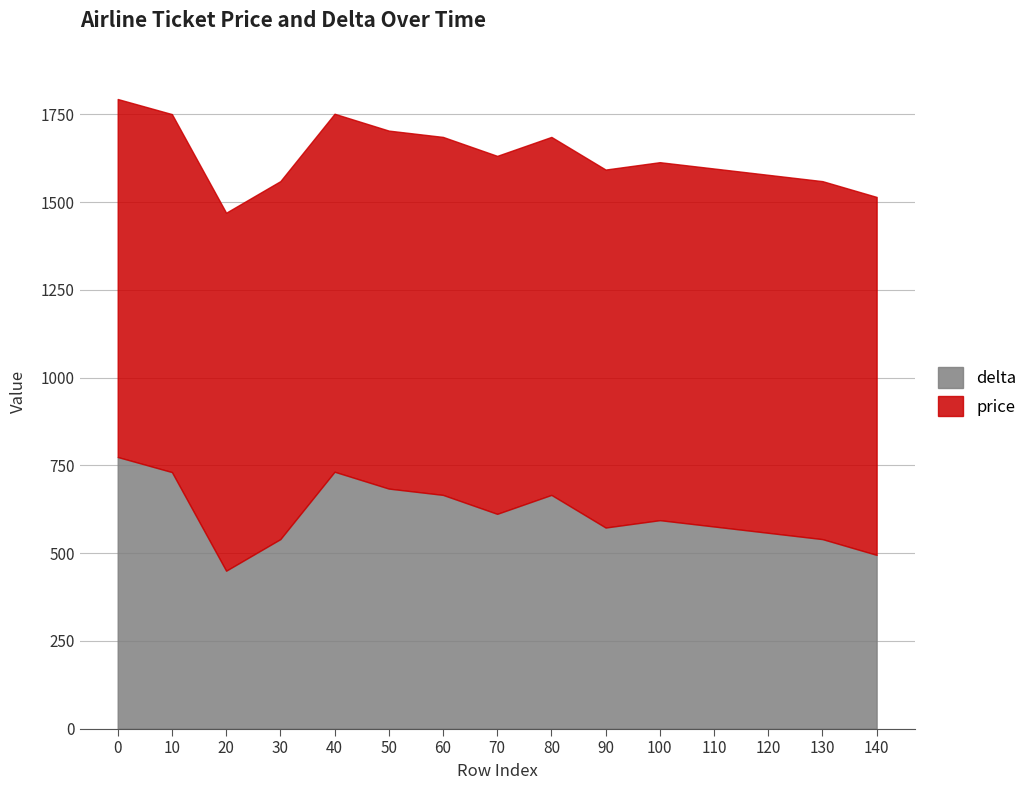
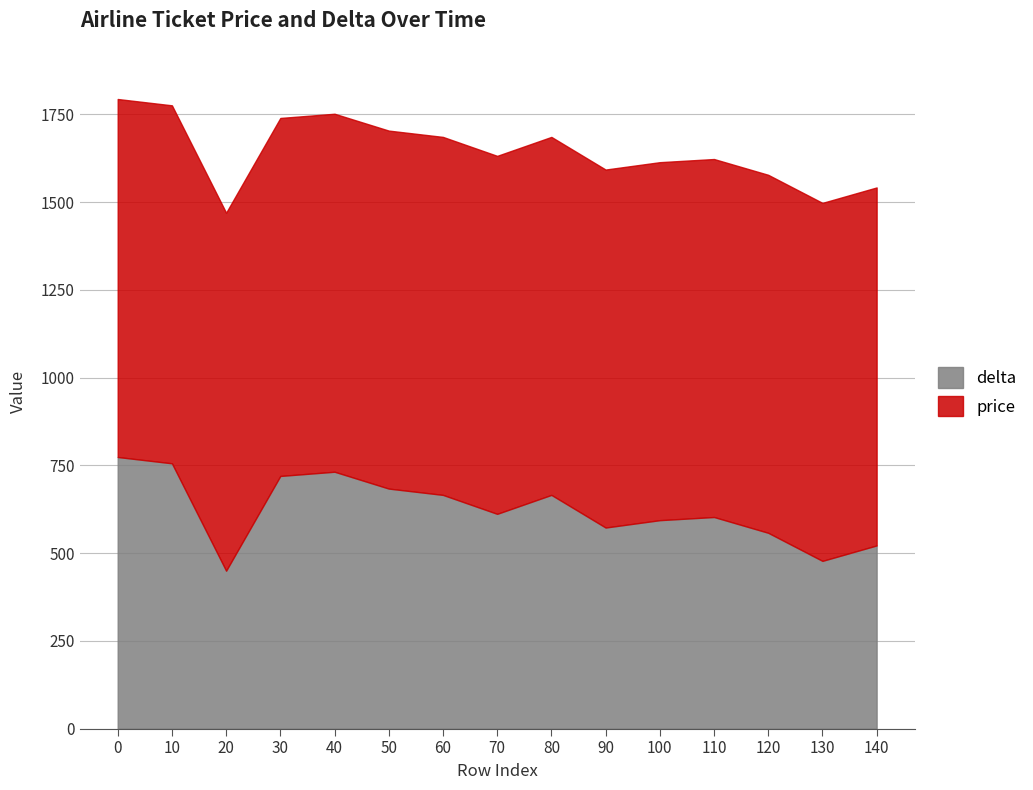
  {
    "delta": {
      "0": 770,
-     "10": 730,
+     "10": 760,
      "20": 450,
-     "30": 540,
+     "30": 720,
      "40": 730,
      "50": 680,
      "60": 670,
      "70": 610,
      "80": 670,
      "90": 570,
      "100": 590,
-     "110": 580,
+     "110": 600,
      "120": 560,
-     "130": 540,
-     "140": 500
+     "130": 480,
+     "140": 520
    },
    "price": {
      "0": 1020,
      "10": 1020,
      "20": 1020,
      "30": 1020,
      "40": 1020,
      "50": 1020,
      "60": 1020,
      "70": 1020,
      "80": 1020,
      "90": 1020,
      "100": 1020,
      "110": 1020,
      "120": 1020,
      "130": 1020,
      "140": 1020
    }
  }
